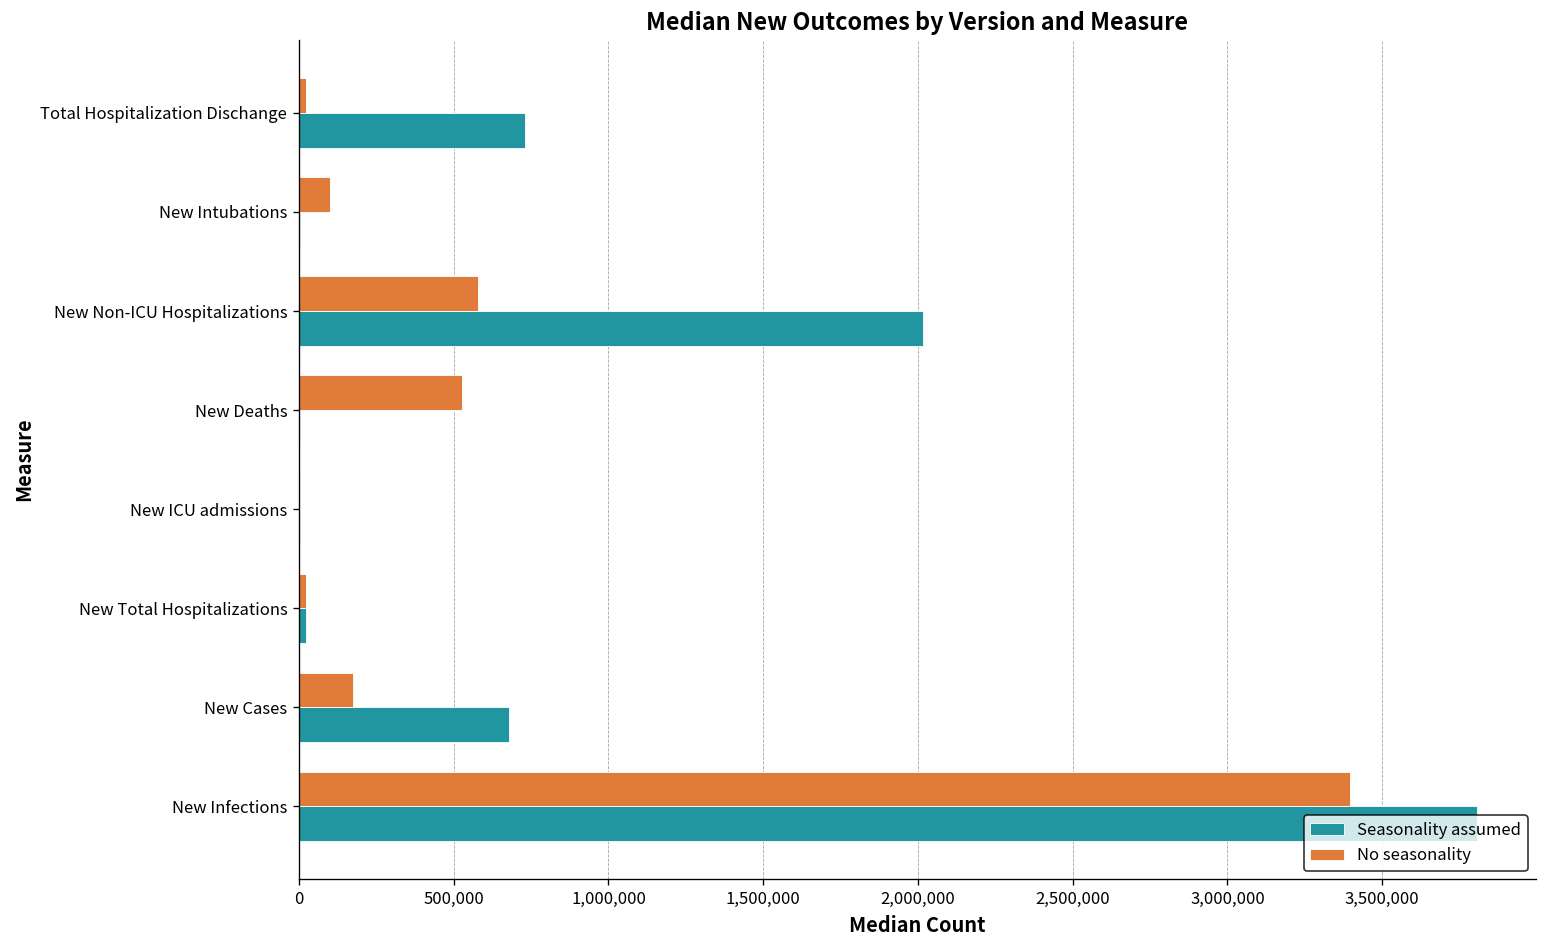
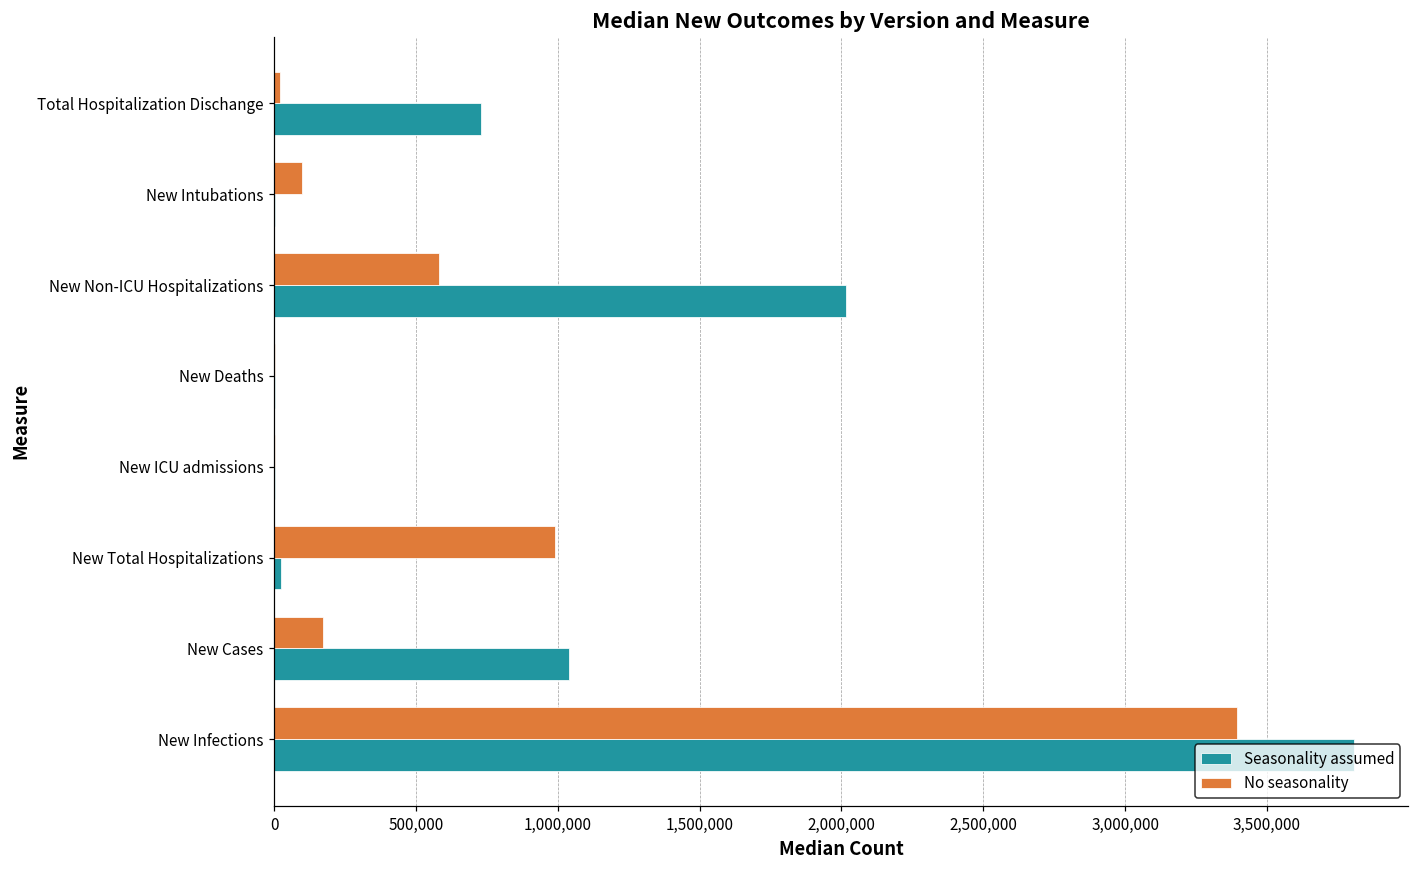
  {
    "Seasonality assumed": {
      "Total Hospitalization Dischange": "730,000",
      "New Non-ICU Hospitalizations": "2,020,000",
      "New Total Hospitalizations": "20,000",
-     "New Cases": "680,000"
+     "New Cases": "1,040,000"
    },
    "No seasonality": {
      "Total Hospitalization Dischange": "20,000",
      "New Intubations": "100,000",
      "New Non-ICU Hospitalizations": "580,000",
-     "New Deaths": "530,000",
-     "New Total Hospitalizations": "20,000",
+     "New Deaths": "0",
+     "New Total Hospitalizations": "990,000",
      "New Cases": "170,000",
      "New Infections": "3,400,000"
    }
  }
